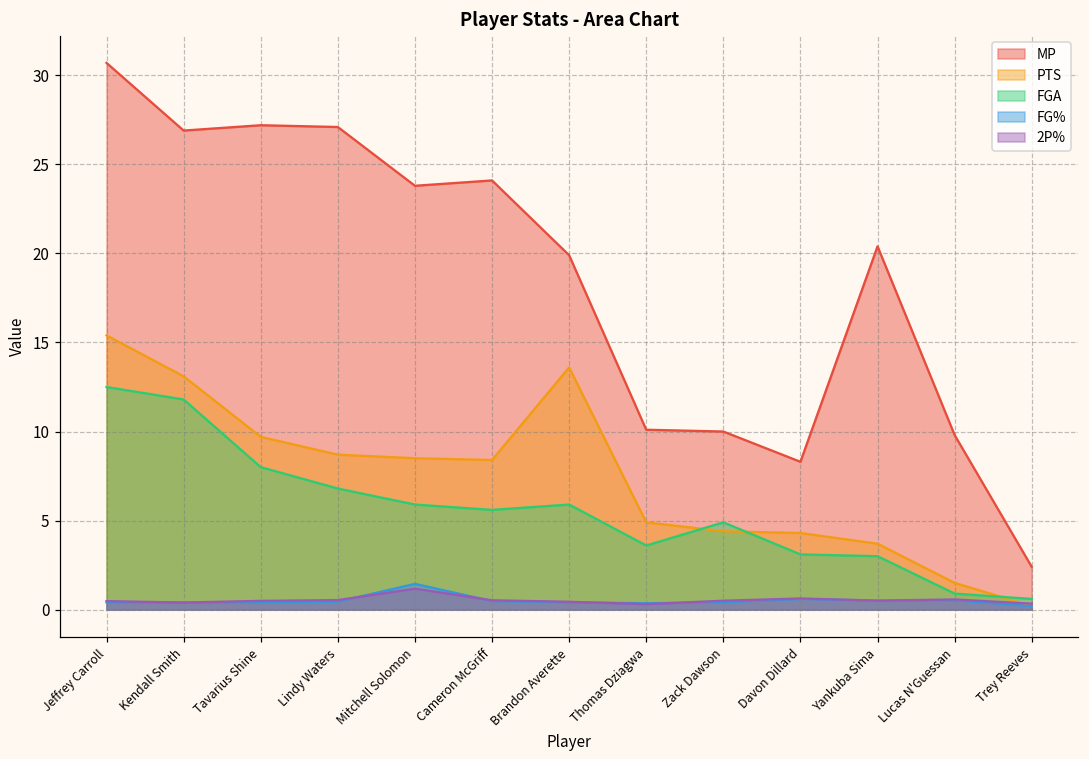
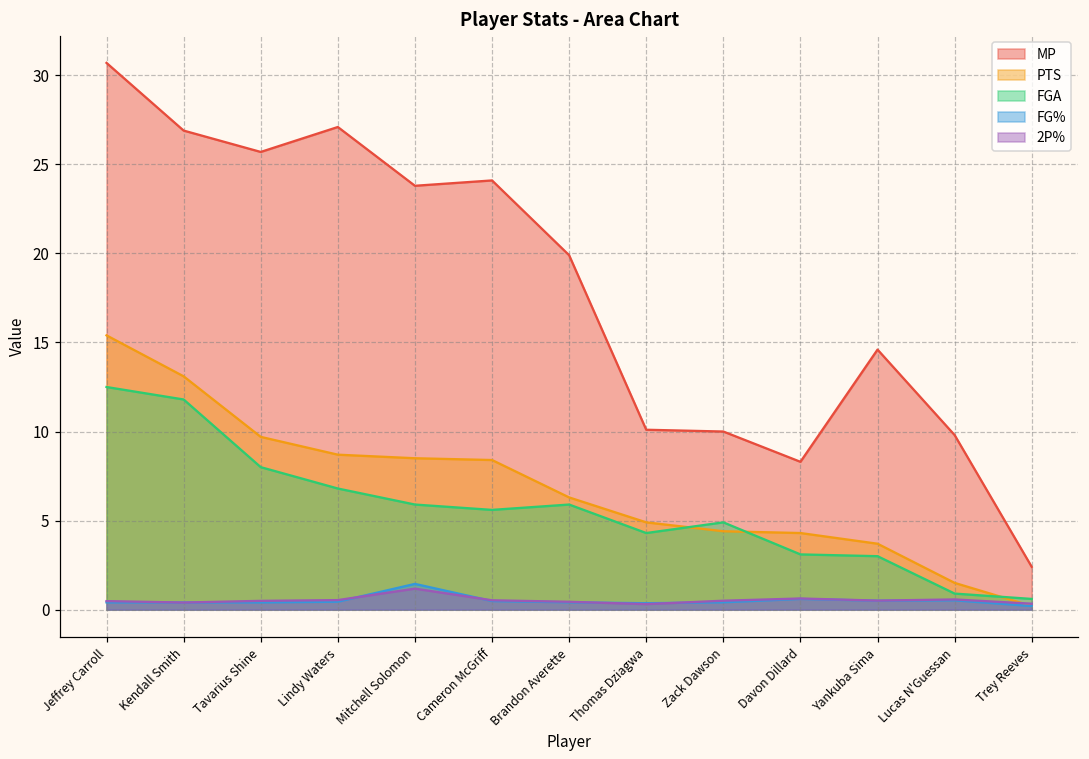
  {
    "MP": {
      "Jeffrey Carroll": 30.7,
      "Kendall Smith": 26.9,
-     "Tavarius Shine": 27.2,
+     "Tavarius Shine": 25.7,
      "Lindy Waters": 27.1,
      "Mitchell Solomon": 23.8,
      "Cameron McGriff": 24.1,
      "Brandon Averette": 19.9,
      "Thomas Dziagwa": 10.1,
      "Zack Dawson": 10.0,
      "Davon Dillard": 8.3,
-     "Yankuba Sima": 20.4,
+     "Yankuba Sima": 14.6,
      "Lucas N'Guessan": 9.8,
      "Trey Reeves": 2.4
    },
    "PTS": {
      "Jeffrey Carroll": 15.4,
      "Kendall Smith": 13.1,
      "Tavarius Shine": 9.7,
      "Lindy Waters": 8.7,
      "Mitchell Solomon": 8.5,
      "Cameron McGriff": 8.4,
-     "Brandon Averette": 13.6,
+     "Brandon Averette": 6.3,
      "Thomas Dziagwa": 4.9,
      "Zack Dawson": 4.4,
      "Davon Dillard": 4.3,
      "Yankuba Sima": 3.7,
      "Lucas N'Guessan": 1.5
    },
    "FGA": {
      "Jeffrey Carroll": 12.5,
      "Kendall Smith": 11.8,
      "Tavarius Shine": 8.0,
      "Lindy Waters": 6.8,
      "Mitchell Solomon": 5.9,
      "Cameron McGriff": 5.6,
      "Brandon Averette": 5.9,
-     "Thomas Dziagwa": 3.6,
+     "Thomas Dziagwa": 4.3,
      "Zack Dawson": 4.9,
      "Davon Dillard": 3.1,
      "Yankuba Sima": 3.0,
      "Lucas N'Guessan": 0.9,
      "Trey Reeves": 0.6
    },
    "FG%": {
      "Mitchell Solomon": 1.4
    },
    "2P%": {
      "Mitchell Solomon": 1.2
    }
  }
